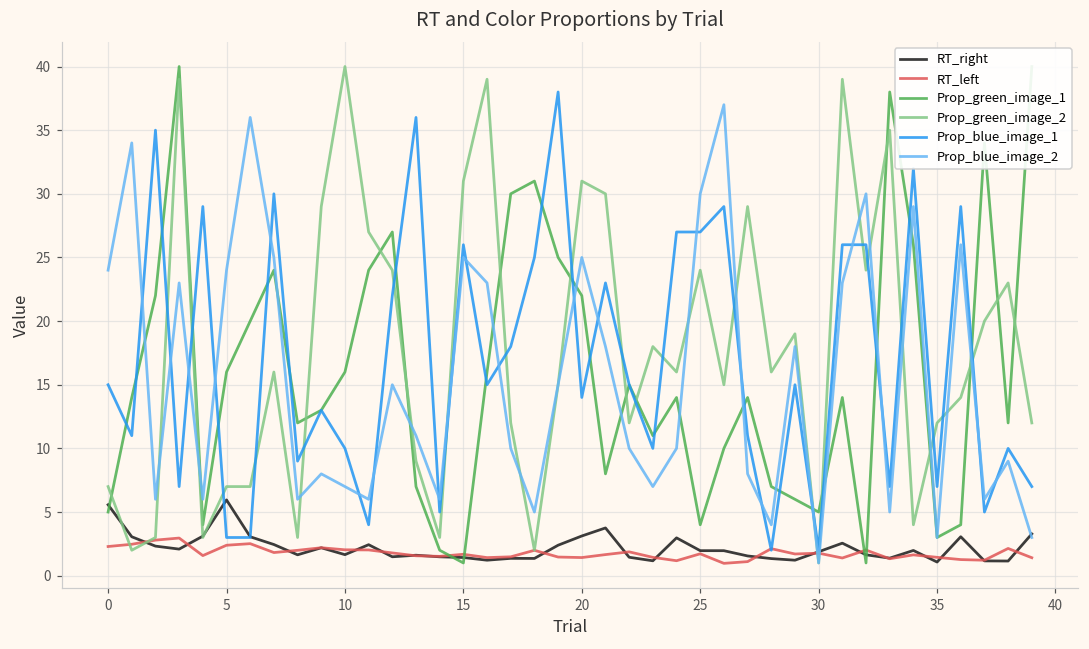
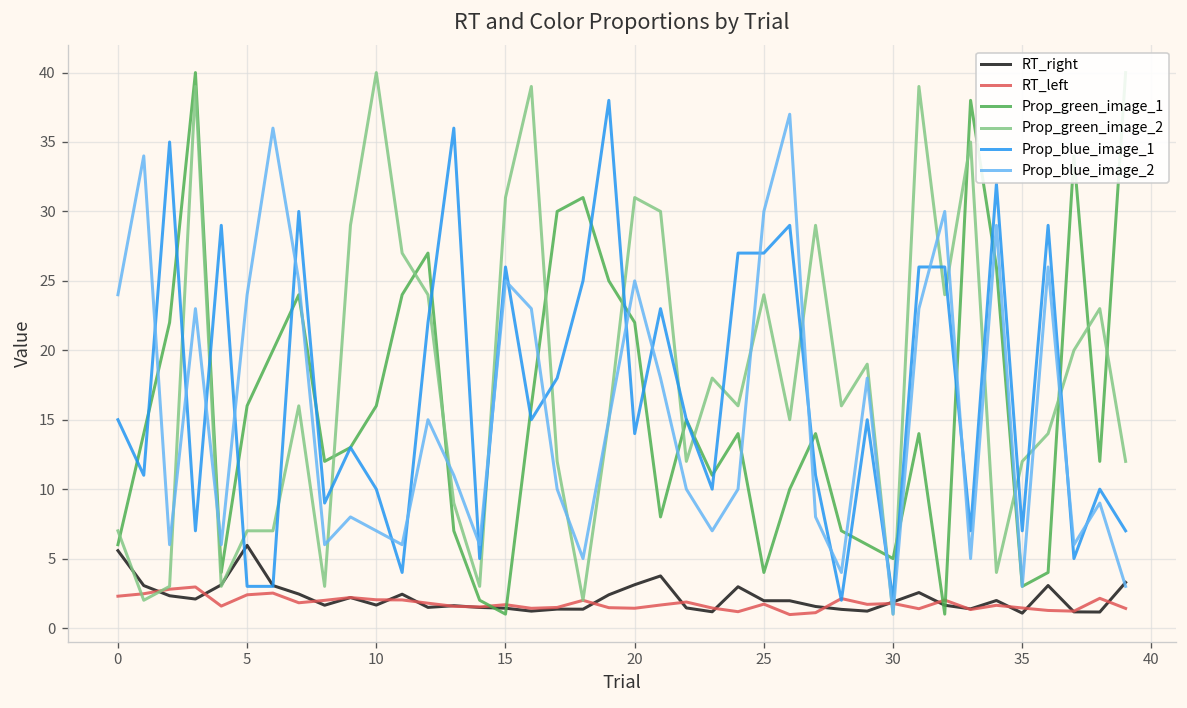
  {
    "RT_right": {
      "0": 5.6,
      "5": 6,
      "10": 1.7,
      "15": 1.4,
      "20": 3,
      "25": 2,
      "35": 1
    },
    "RT_left": {
      "0": 2.3,
      "5": 2.4,
      "10": 2,
      "15": 1.7,
      "20": 1.4,
      "25": 1.7,
      "35": 1.4
    },
    "Prop_green_image_1": {
-     "0": 5,
+     "0": 6,
      "5": 16,
      "10": 16,
      "15": 1,
      "20": 22,
      "25": 4,
      "30": 5
    },
    "Prop_green_image_2": {
      "0": 7,
      "5": 7,
      "10": 40,
      "15": 31,
      "20": 31,
      "25": 24,
      "35": 12
    },
    "Prop_blue_image_1": {
      "0": 15,
      "5": 3,
      "10": 10,
      "15": 26,
      "20": 14,
      "25": 27,
      "35": 7
    },
    "Prop_blue_image_2": {
      "0": 24,
      "5": 24,
      "10": 7,
      "15": 25,
      "20": 25,
      "25": 30
    }
  }
